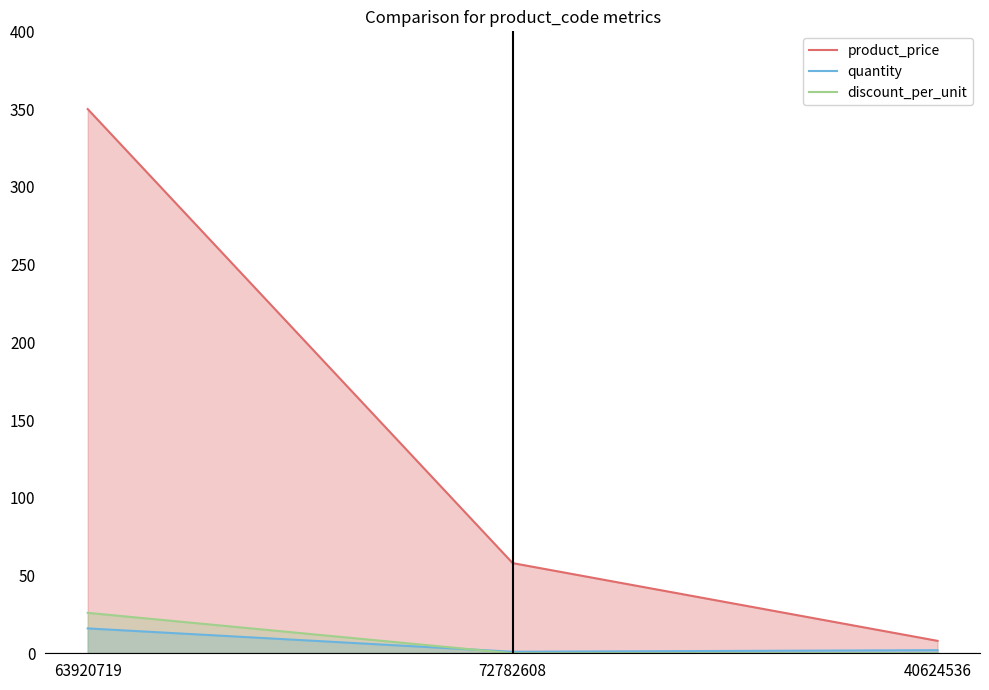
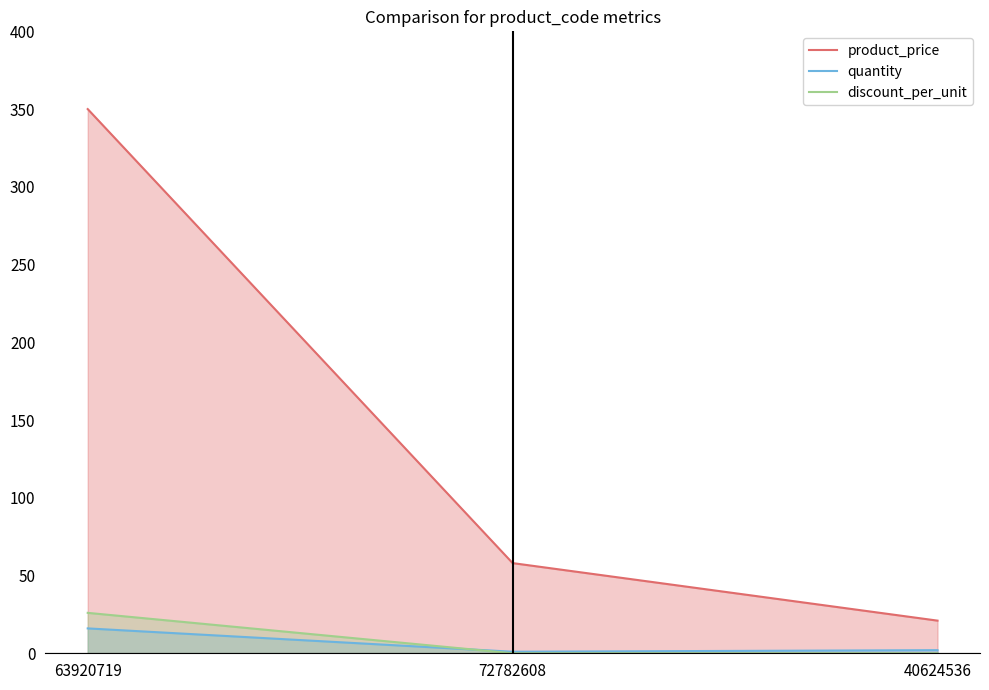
  {
    "product_price": {
      "63920719": 350,
      "72782608": 58,
-     "40624536": 8
+     "40624536": 21
    },
    "quantity": {
      "63920719": 16,
      "40624536": 2
    },
    "discount_per_unit": {
      "63920719": 26,
      "40624536": 0
    }
  }
